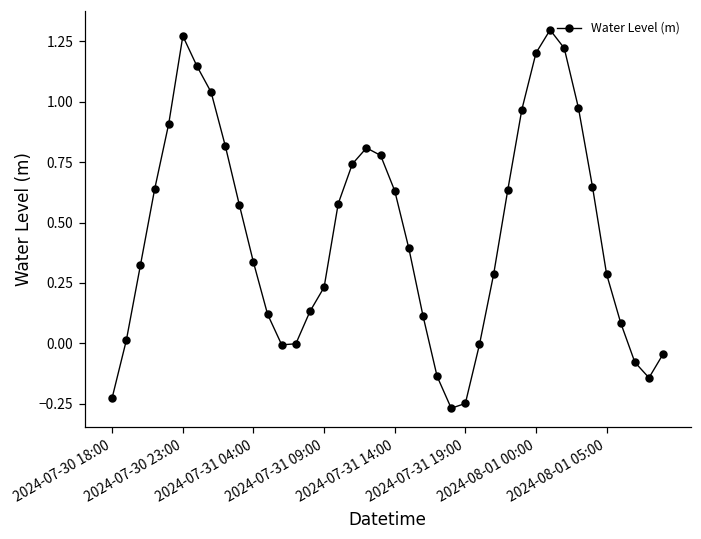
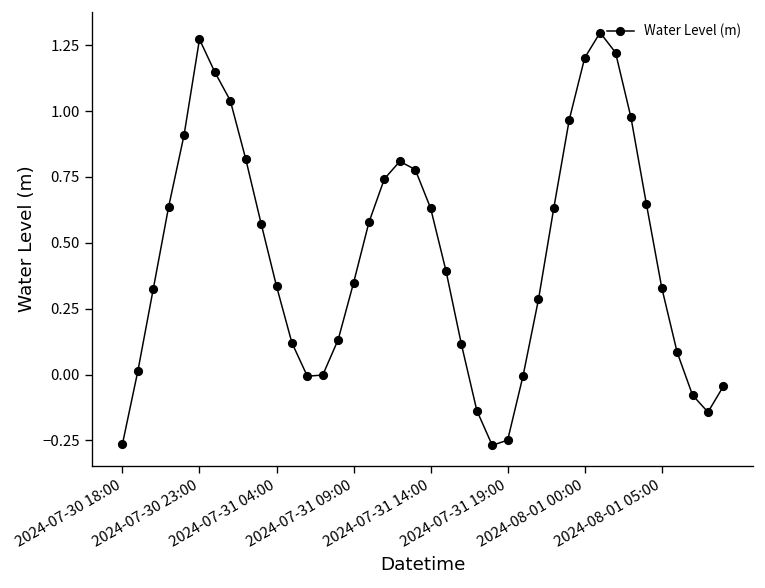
  {
-   "2024-07-30 18:00": -0.22,
+   "2024-07-30 18:00": -0.26,
    "2024-07-30 23:00": 1.27,
    "2024-07-31 04:00": 0.34,
-   "2024-07-31 09:00": 0.23,
+   "2024-07-31 09:00": 0.35,
    "2024-07-31 14:00": 0.63,
    "2024-07-31 19:00": -0.25,
    "2024-08-01 00:00": 1.20,
-   "2024-08-01 05:00": 0.29
+   "2024-08-01 05:00": 0.33
  }
